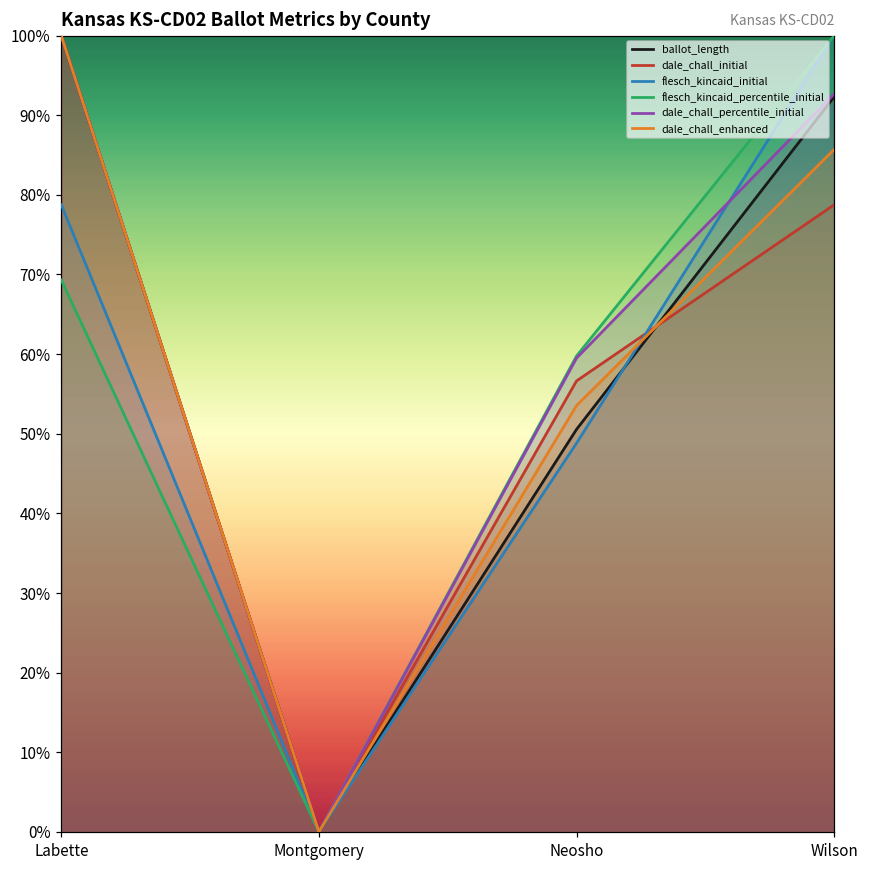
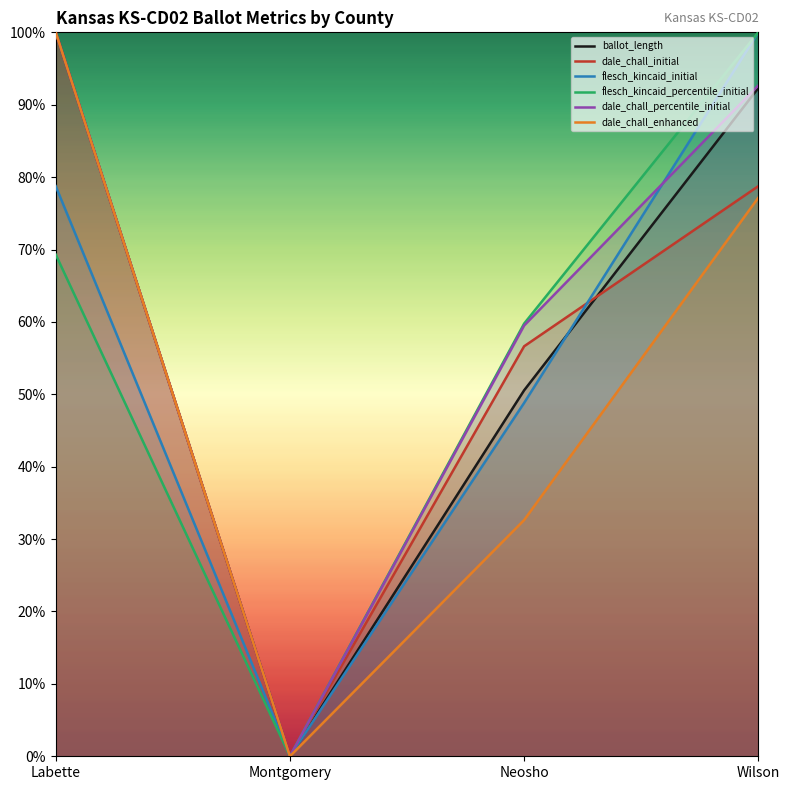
  {
    "ballot_length": {
      "Neosho": "51%"
    },
    "dale_chall_initial": {
      "Neosho": "57%",
      "Wilson": "79%"
    },
    "flesch_kincaid_initial": {
      "Labette": "79%",
      "Neosho": "49%"
    },
    "flesch_kincaid_percentile_initial": {
      "Labette": "69%"
    },
    "dale_chall_enhanced": {
-     "Neosho": "54%",
-     "Wilson": "86%"
+     "Neosho": "33%",
+     "Wilson": "77%"
    }
  }
